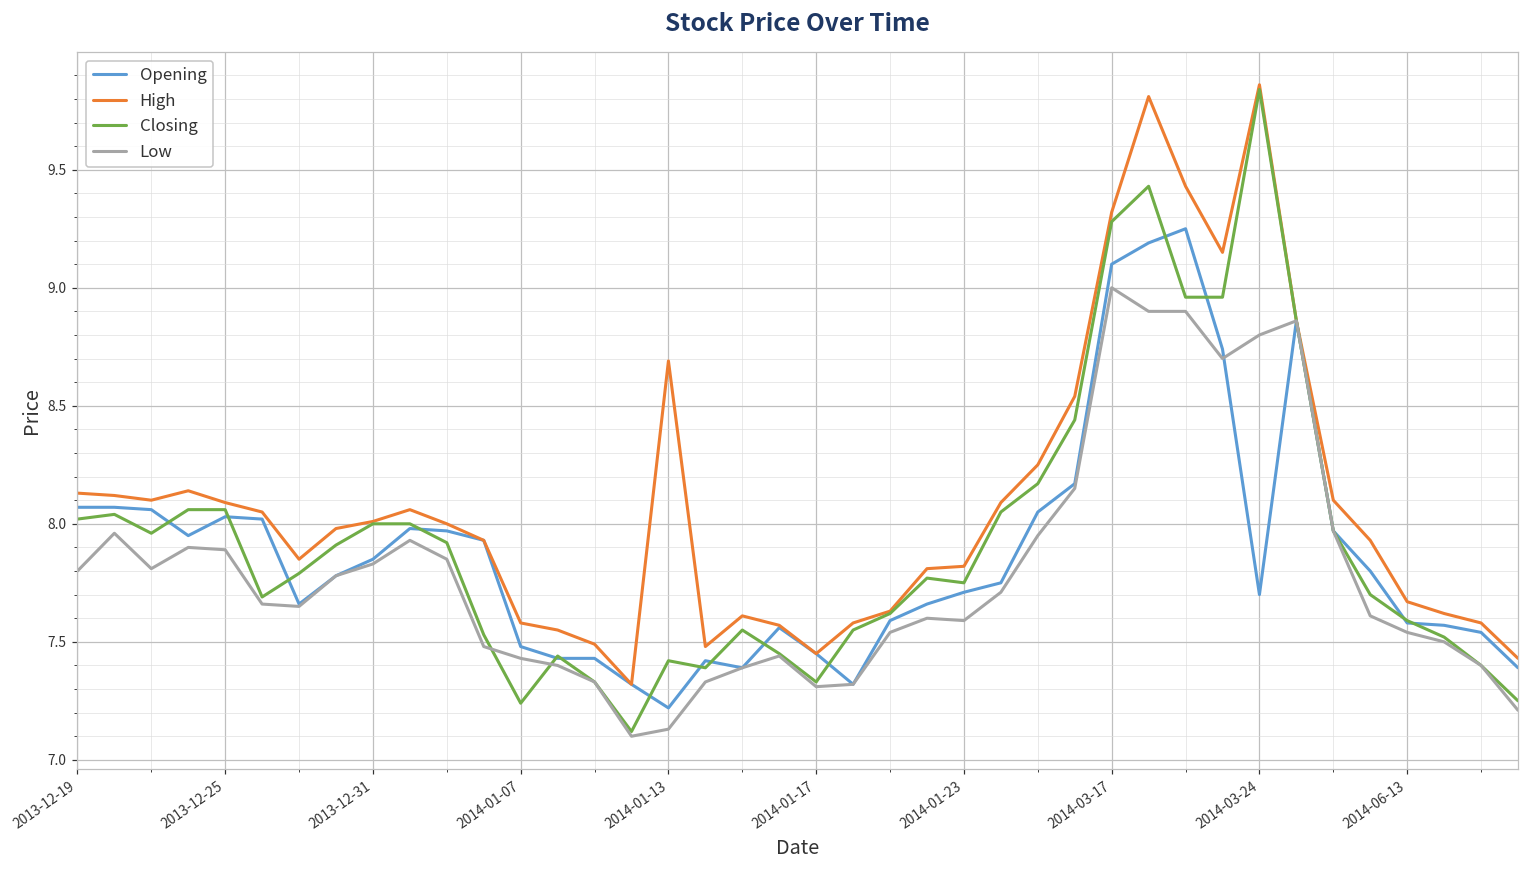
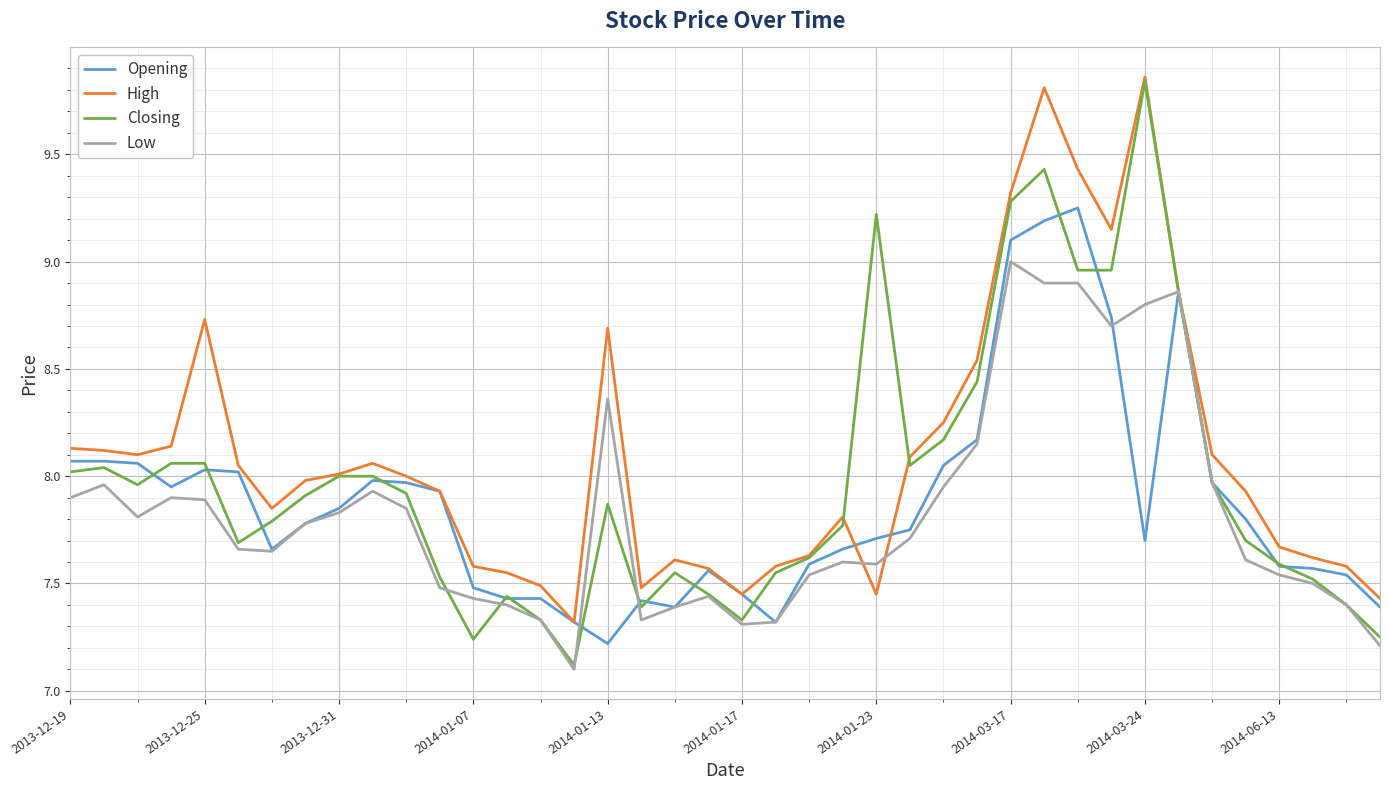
  {
    "Opening": {
      "2013-12-19": 8.07,
      "2013-12-25": 8.03,
      "2013-12-31": 7.85,
      "2014-01-07": 7.48,
      "2014-01-13": 7.22,
      "2014-01-23": 7.71,
      "2014-03-17": 9.10,
      "2014-03-24": 7.70
    },
    "High": {
      "2013-12-19": 8.13,
-     "2013-12-25": 8.09,
+     "2013-12-25": 8.73,
      "2014-01-07": 7.58,
      "2014-01-13": 8.69,
-     "2014-01-23": 7.82,
+     "2014-01-23": 7.45,
      "2014-03-17": 9.32,
      "2014-03-24": 9.86,
      "2014-06-13": 7.67
    },
    "Closing": {
      "2013-12-19": 8.02,
      "2013-12-25": 8.06,
      "2014-01-07": 7.24,
-     "2014-01-13": 7.42,
+     "2014-01-13": 7.87,
      "2014-01-17": 7.33,
-     "2014-01-23": 7.75,
+     "2014-01-23": 9.22,
      "2014-03-17": 9.28,
      "2014-03-24": 9.84
    },
    "Low": {
-     "2013-12-19": 7.8,
+     "2013-12-19": 7.9,
      "2013-12-25": 7.89,
      "2013-12-31": 7.83,
      "2014-01-07": 7.43,
-     "2014-01-13": 7.13,
+     "2014-01-13": 8.36,
      "2014-01-17": 7.31,
      "2014-01-23": 7.59,
      "2014-03-17": 9.00,
      "2014-03-24": 8.80,
      "2014-06-13": 7.54
    }
  }
